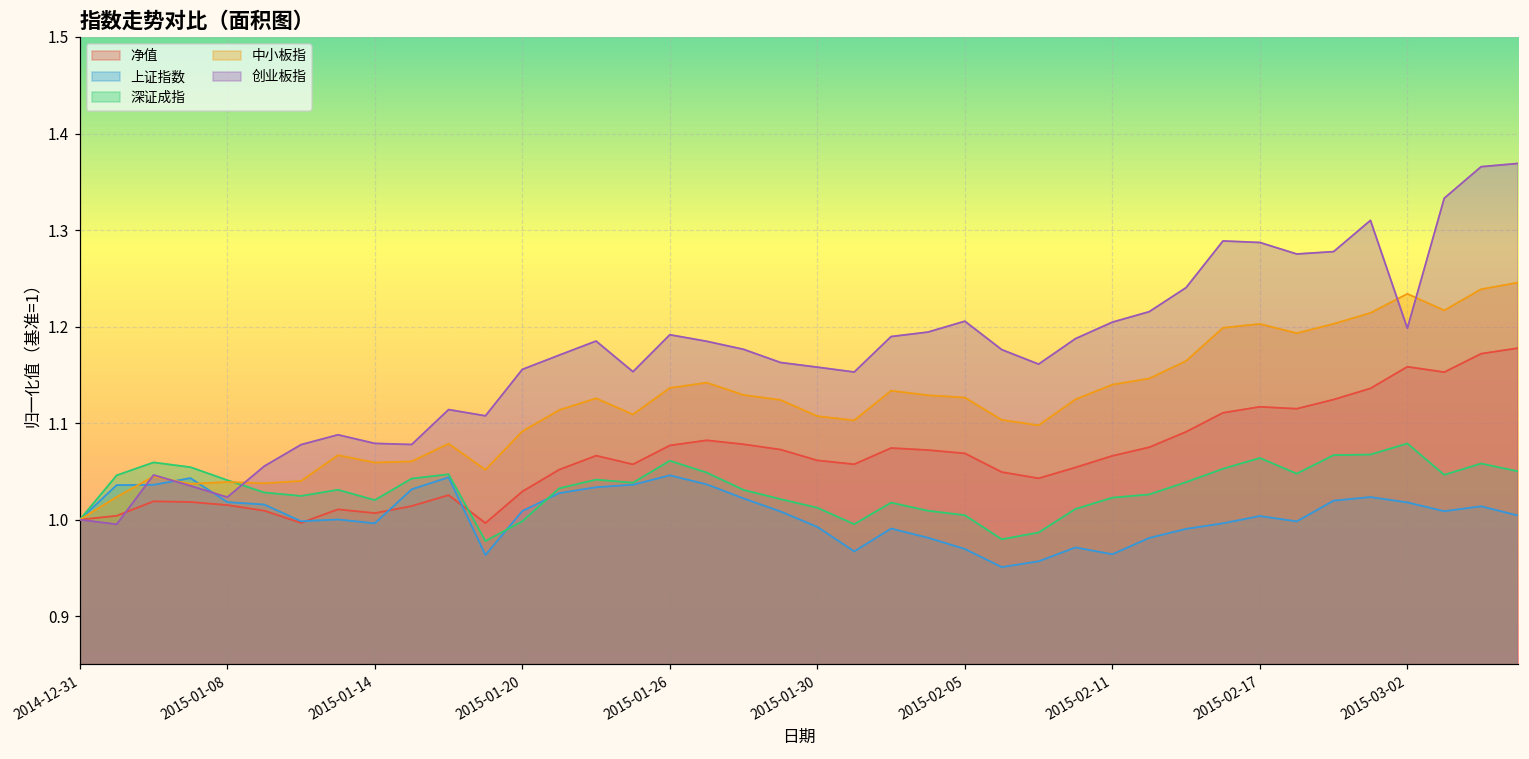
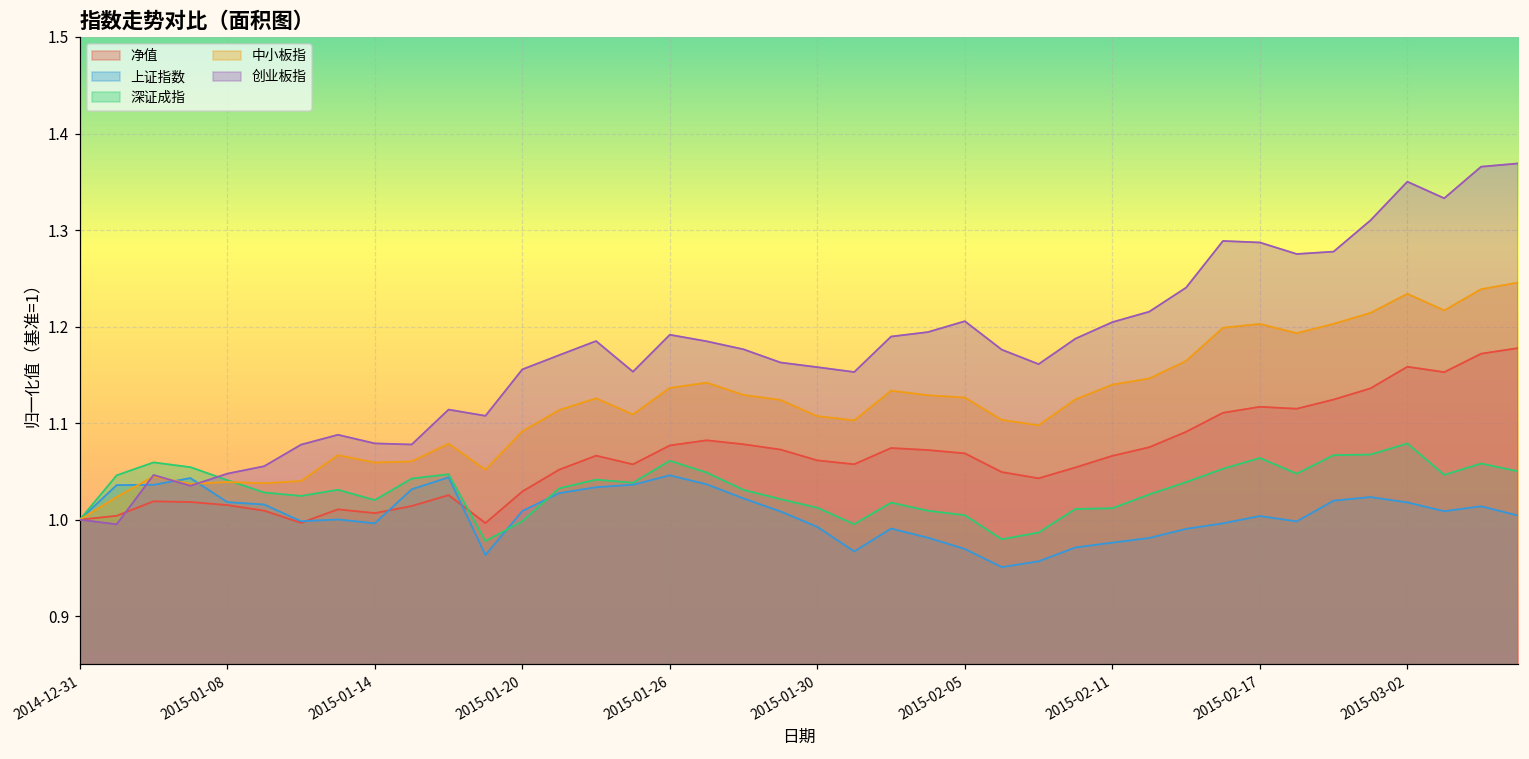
  {
    "上证指数": {
      "2015-01-08": 1.02,
      "2015-01-14": 1.00,
      "2015-01-20": 1.01,
      "2015-01-26": 1.05,
      "2015-01-30": 0.99,
      "2015-02-05": 0.97,
-     "2015-02-11": 0.96,
+     "2015-02-11": 0.98,
      "2015-02-17": 1.00,
      "2015-03-02": 1.02
    },
    "深证成指": {
      "2015-01-14": 1.02,
      "2015-01-20": 1.00,
      "2015-01-26": 1.06,
      "2015-01-30": 1.01,
      "2015-02-05": 1.00,
-     "2015-02-11": 1.02,
+     "2015-02-11": 1.01,
      "2015-02-17": 1.06,
      "2015-03-02": 1.08
    },
    "创业板指": {
-     "2015-01-08": 1.02,
+     "2015-01-08": 1.05,
      "2015-01-14": 1.08,
      "2015-01-20": 1.16,
      "2015-01-26": 1.19,
      "2015-01-30": 1.16,
      "2015-02-05": 1.21,
      "2015-02-11": 1.20,
      "2015-02-17": 1.29,
-     "2015-03-02": 1.20
+     "2015-03-02": 1.35
    }
  }
